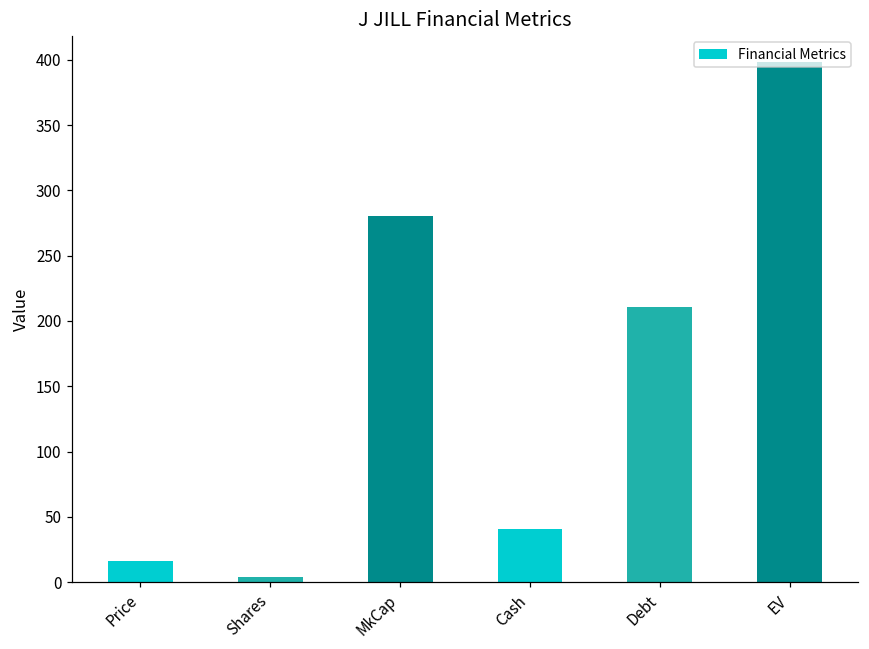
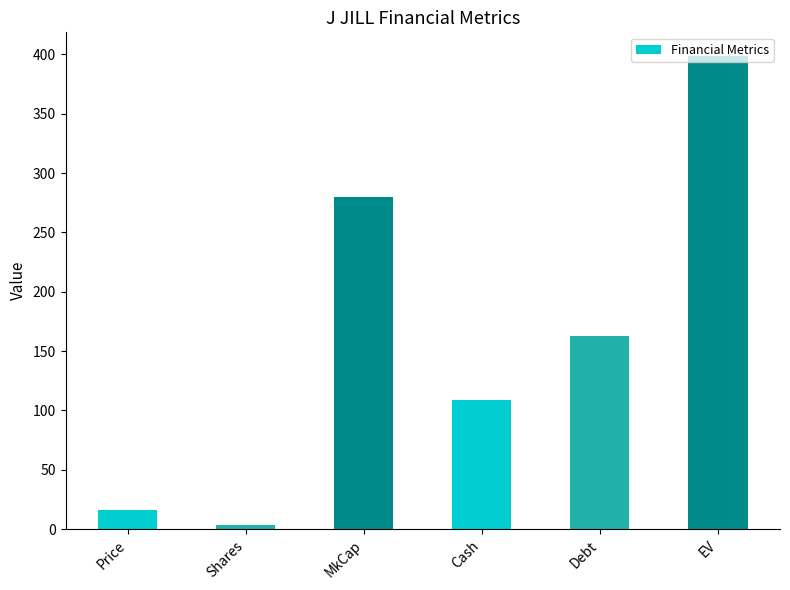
  {
    "Price": 17,
    "Shares": 4,
    "MkCap": 280,
-   "Cash": 41,
-   "Debt": 210
+   "Cash": 108,
+   "Debt": 163
  }
